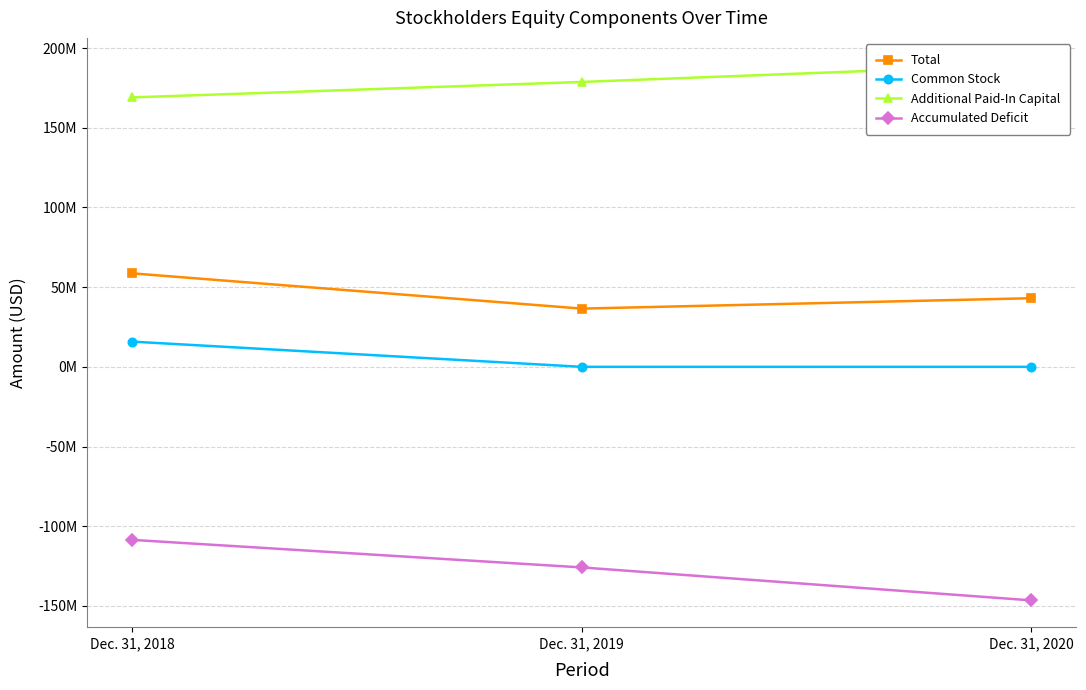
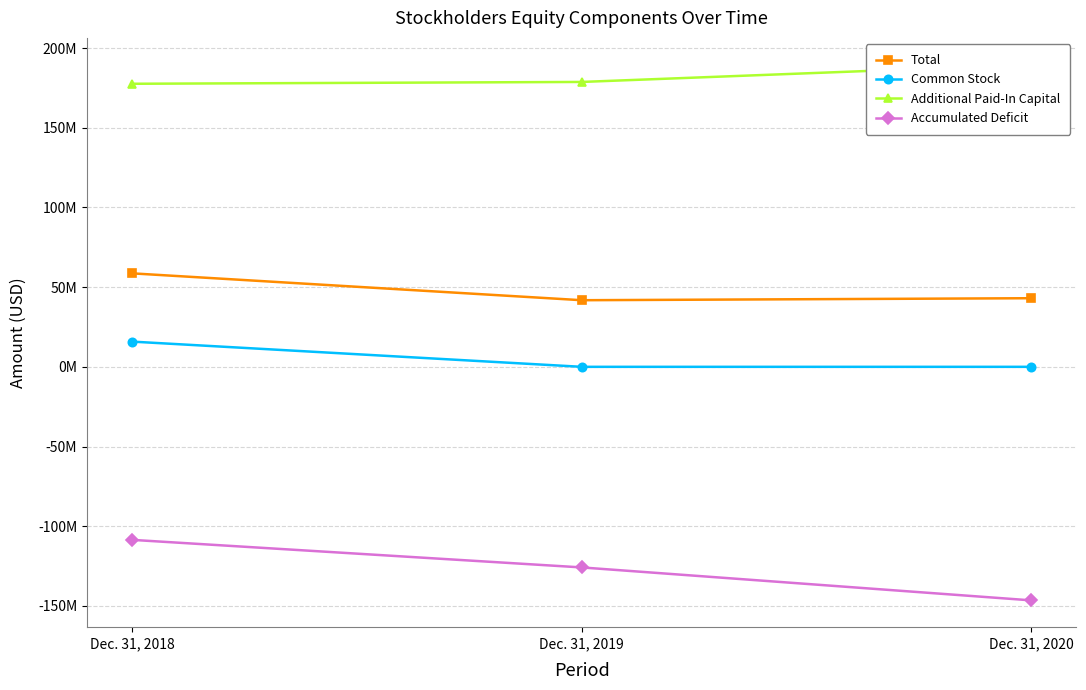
  {
    "Total": {
      "Dec. 31, 2018": 59000000,
-     "Dec. 31, 2019": 37000000,
+     "Dec. 31, 2019": 42000000,
      "Dec. 31, 2020": 43000000
    },
    "Common Stock": {
      "Dec. 31, 2018": 16000000,
      "Dec. 31, 2019": 0,
      "Dec. 31, 2020": 0
    },
    "Additional Paid-In Capital": {
-     "Dec. 31, 2018": 169000000,
+     "Dec. 31, 2018": 178000000,
      "Dec. 31, 2019": 179000000
    },
    "Accumulated Deficit": {
      "Dec. 31, 2018": -109000000,
      "Dec. 31, 2019": -126000000,
      "Dec. 31, 2020": -147000000
    }
  }
